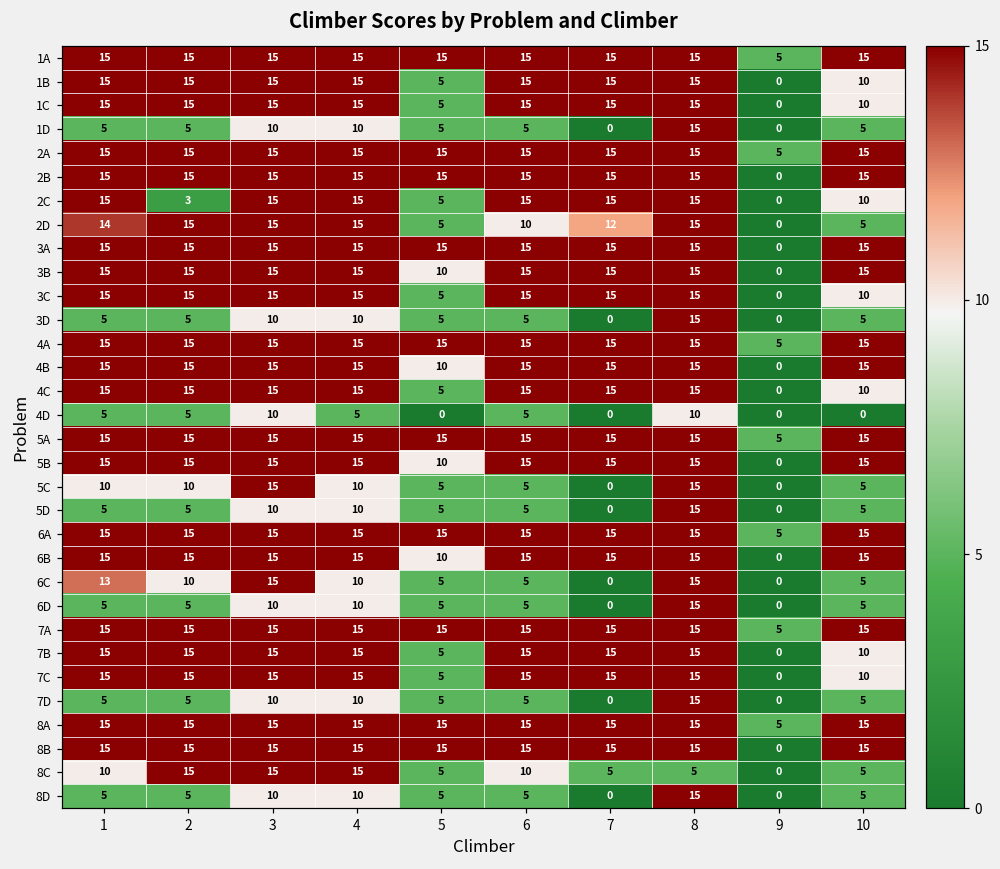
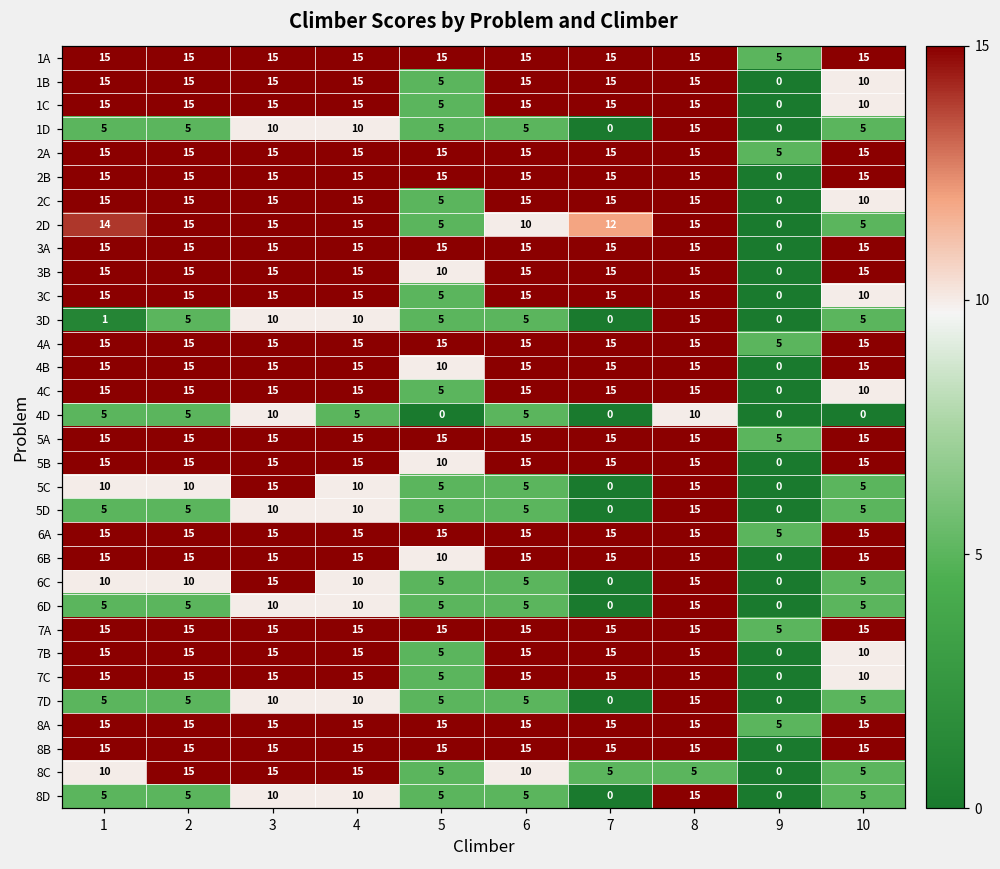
  {
    "2C": {
      "1": 15,
-     "2": 3,
+     "2": 15,
      "3": 15,
      "4": 15,
      "5": 5,
      "6": 15,
      "7": 15,
      "8": 15,
      "9": 0,
      "10": 10
    },
    "3D": {
-     "1": 5,
+     "1": 1,
      "2": 5,
      "3": 10,
      "4": 10,
      "5": 5,
      "6": 5,
      "7": 0,
      "8": 15,
      "9": 0,
      "10": 5
    },
    "6C": {
-     "1": 13,
+     "1": 10,
      "2": 10,
      "3": 15,
      "4": 10,
      "5": 5,
      "6": 5,
      "7": 0,
      "8": 15,
      "9": 0,
      "10": 5
    }
  }
